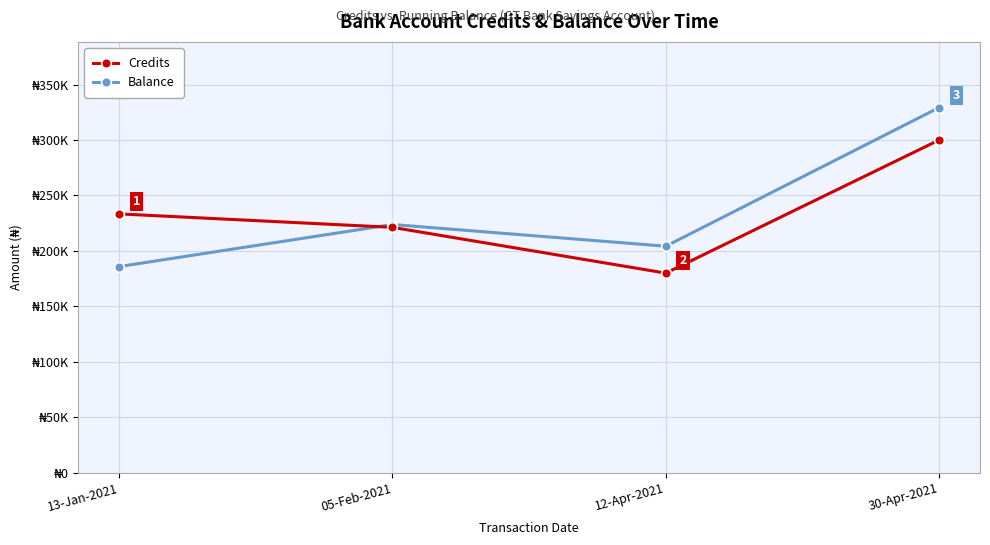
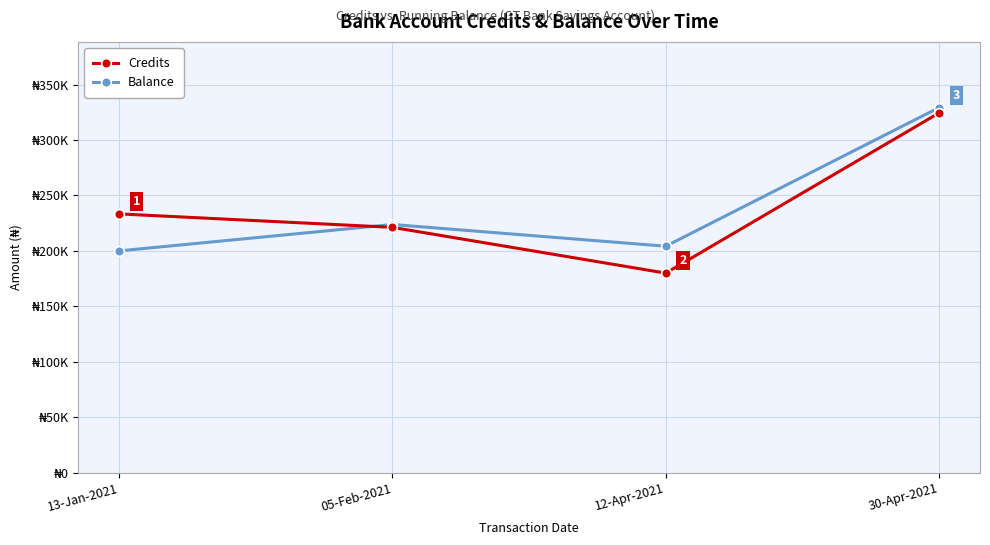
  {
    "Credits": {
      "05-Feb-2021": "₦221000",
-     "30-Apr-2021": "₦300000"
+     "30-Apr-2021": "₦324000"
    },
    "Balance": {
-     "13-Jan-2021": "₦186000",
+     "13-Jan-2021": "₦200000",
      "05-Feb-2021": "₦224000",
      "12-Apr-2021": "₦204000"
    }
  }
